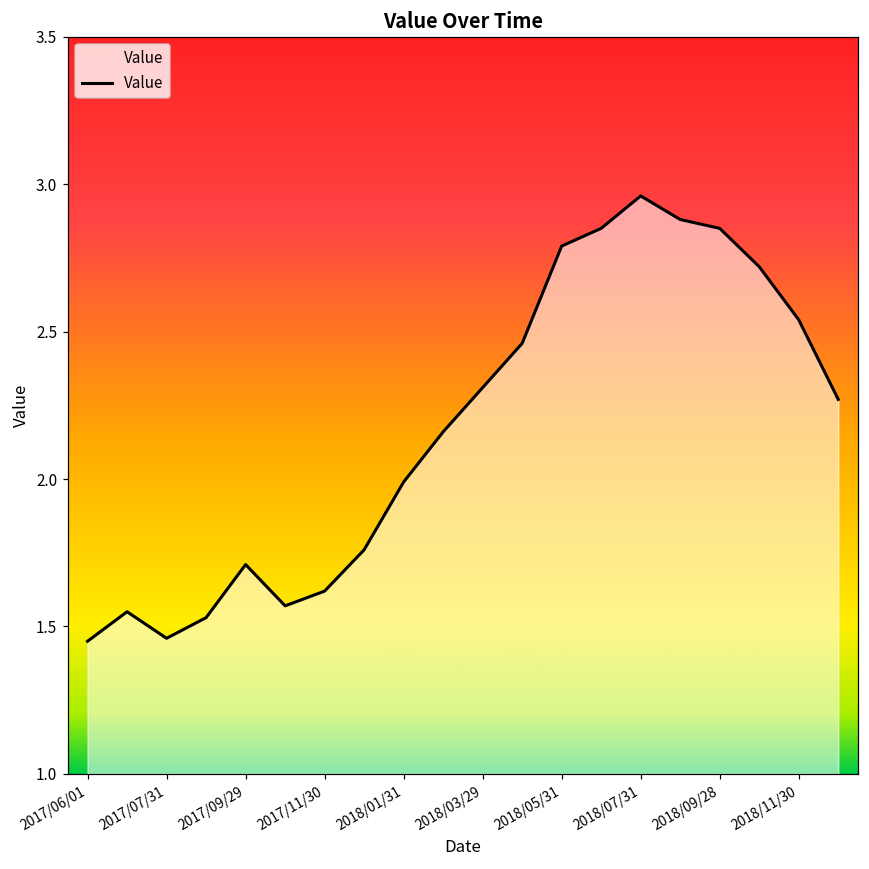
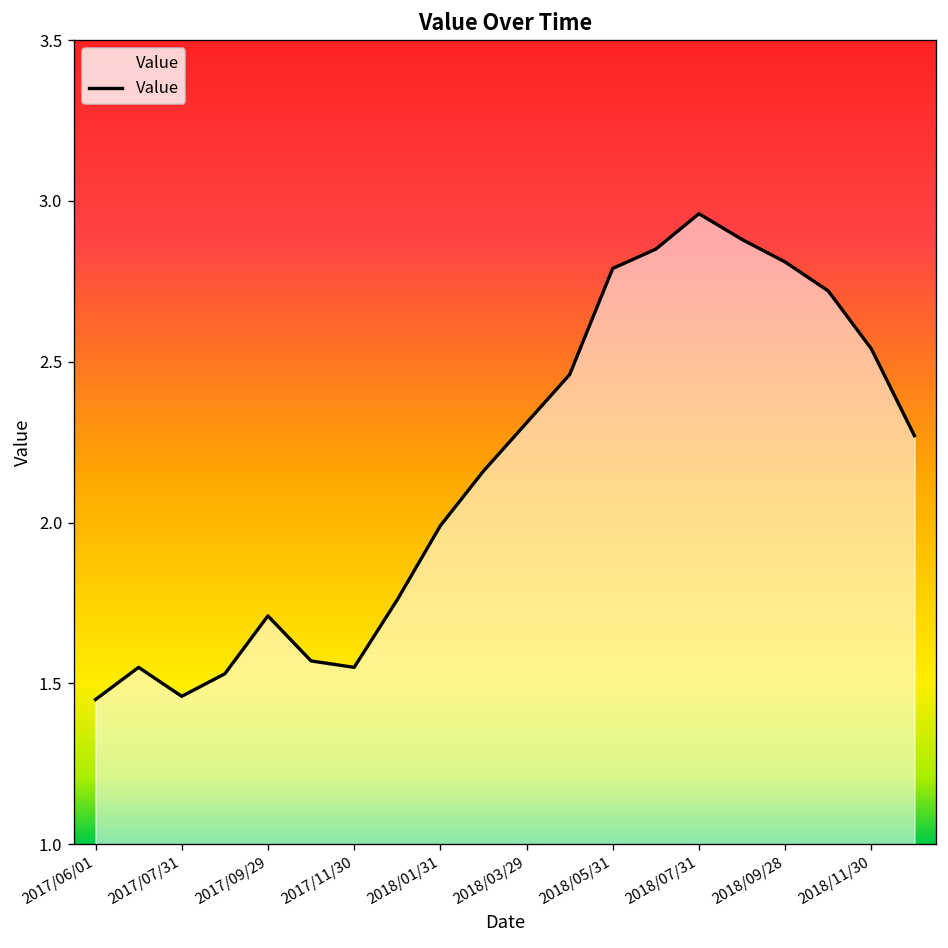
  {
    "2017/06/01": 1.45,
    "2017/07/31": 1.46,
    "2017/09/29": 1.71,
-   "2017/11/30": 1.62,
+   "2017/11/30": 1.55,
    "2018/01/31": 1.99,
    "2018/03/29": 2.31,
    "2018/05/31": 2.79,
    "2018/07/31": 2.96,
-   "2018/09/28": 2.85,
+   "2018/09/28": 2.81,
    "2018/11/30": 2.54
  }
